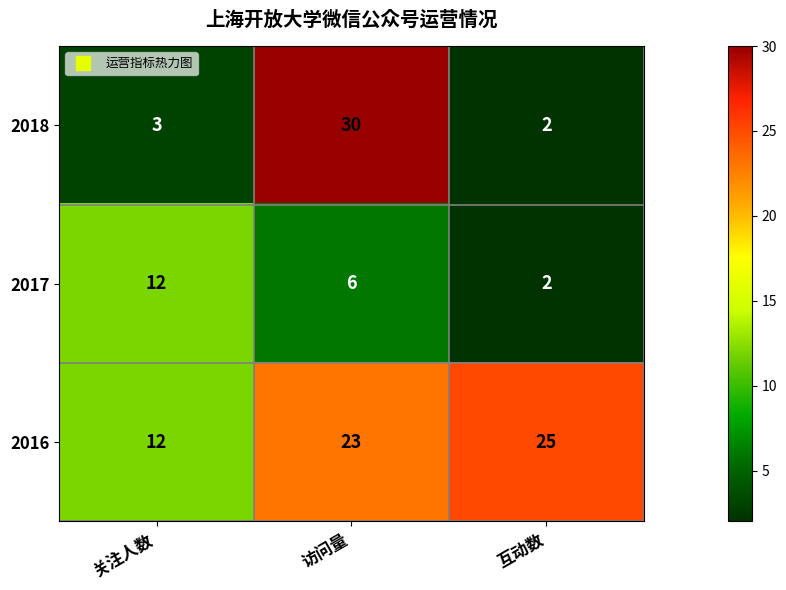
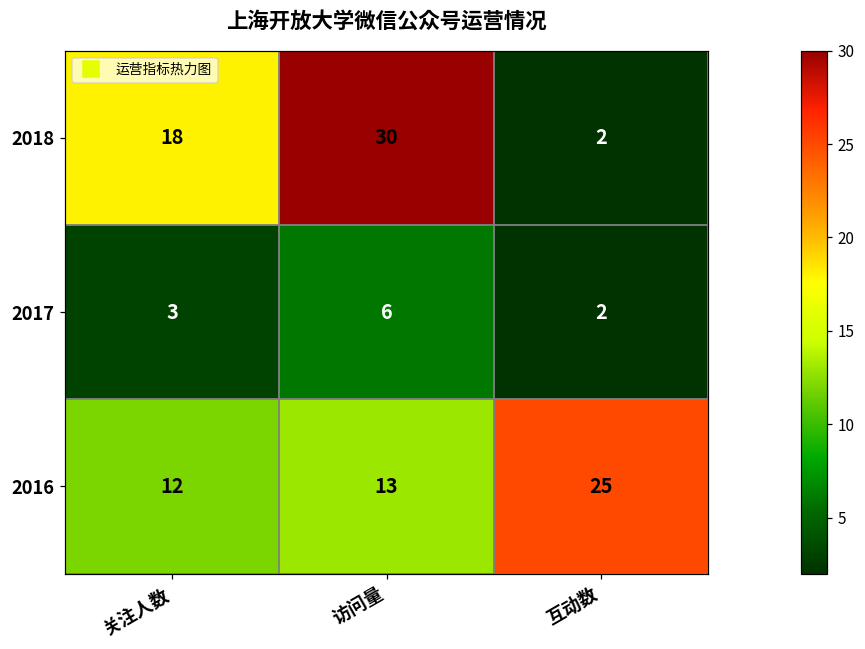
  {
    "2018": {
-     "关注人数": 3,
+     "关注人数": 18,
      "访问量": 30,
      "互动数": 2
    },
    "2017": {
-     "关注人数": 12,
+     "关注人数": 3,
      "访问量": 6,
      "互动数": 2
    },
    "2016": {
      "关注人数": 12,
-     "访问量": 23,
+     "访问量": 13,
      "互动数": 25
    }
  }
